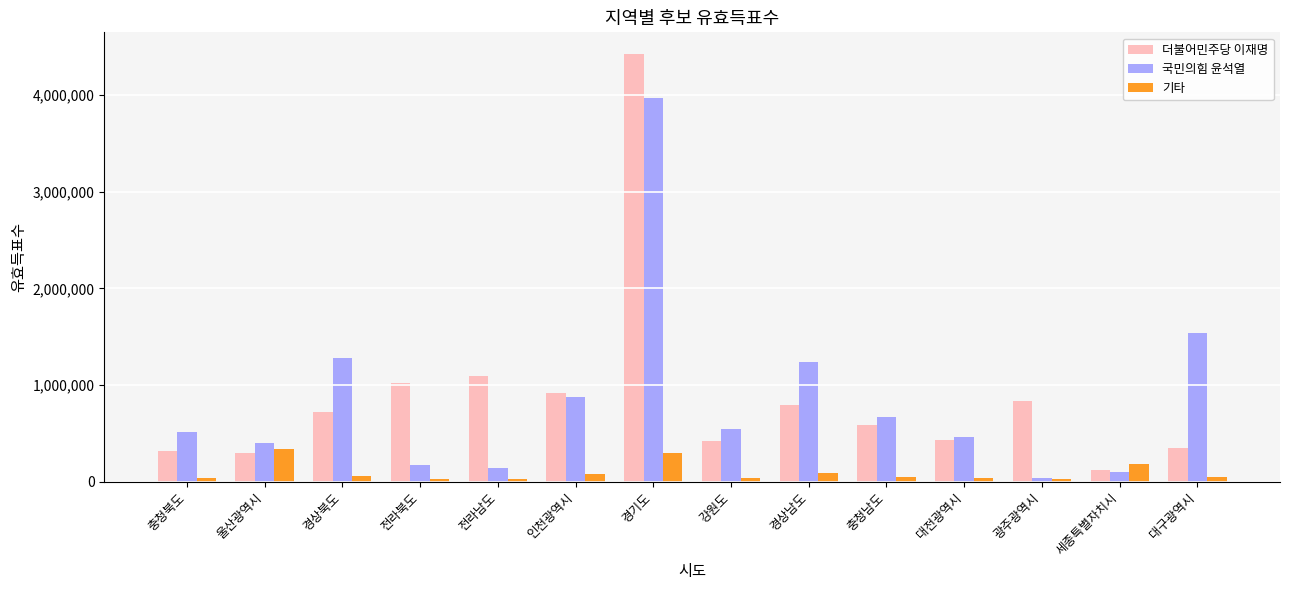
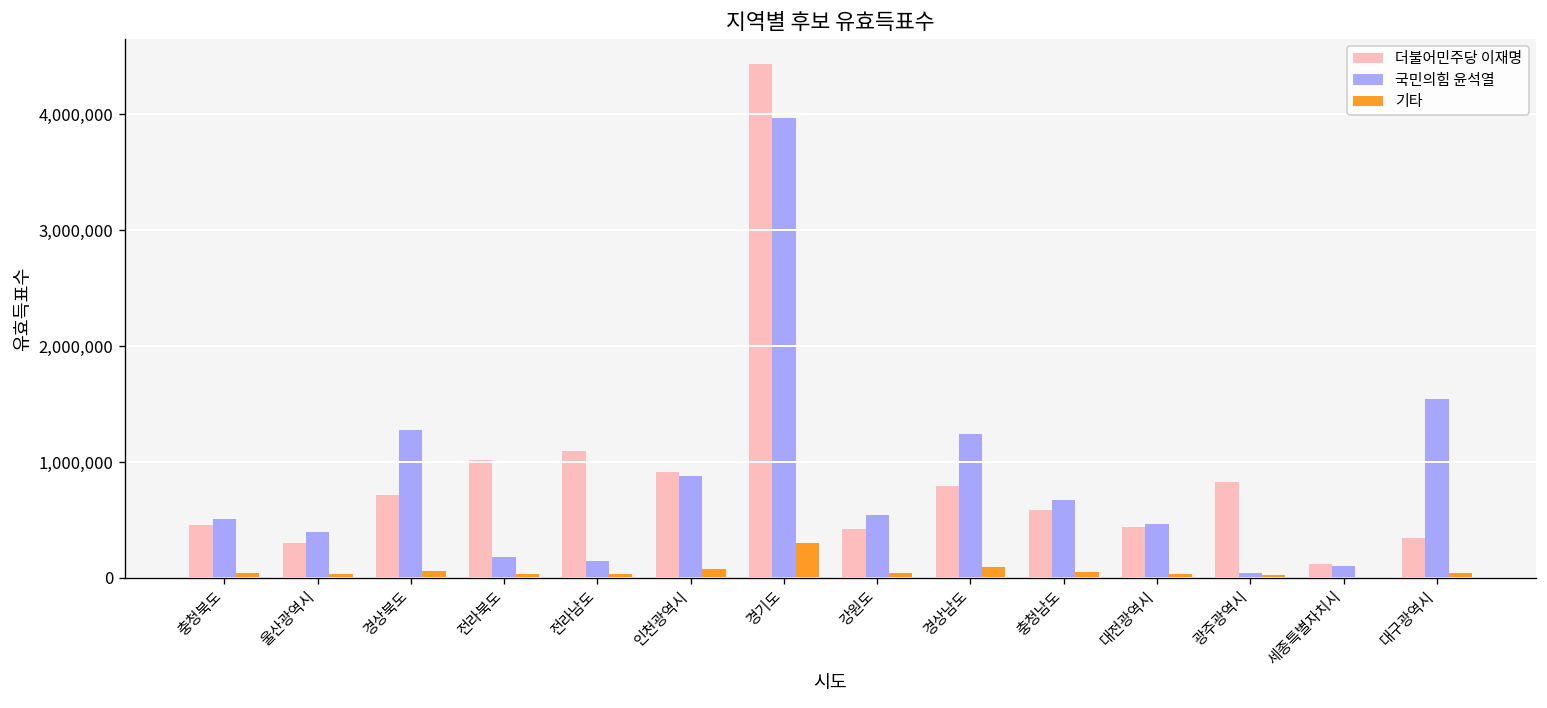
  {
    "더불어민주당 이재명": {
-     "충청북도": "300,000",
+     "충청북도": "500,000",
      "울산광역시": "300,000",
      "경상북도": "700,000",
      "전라북도": "1,000,000",
      "전라남도": "1,100,000",
      "인천광역시": "900,000",
      "경기도": "4,400,000",
      "강원도": "400,000",
      "경상남도": "800,000",
      "충청남도": "600,000",
      "대전광역시": "400,000",
      "광주광역시": "800,000",
      "세종특별자치시": "100,000",
      "대구광역시": "300,000"
    },
    "국민의힘 윤석열": {
      "충청북도": "500,000",
      "울산광역시": "400,000",
      "경상북도": "1,300,000",
      "전라북도": "200,000",
      "전라남도": "100,000",
      "인천광역시": "900,000",
      "경기도": "4,000,000",
      "강원도": "500,000",
      "경상남도": "1,200,000",
      "충청남도": "700,000",
      "대전광역시": "500,000",
      "광주광역시": "0",
      "세종특별자치시": "100,000",
      "대구광역시": "1,500,000"
    },
    "기타": {
      "충청북도": "0",
-     "울산광역시": "300,000",
+     "울산광역시": "0",
      "경상북도": "100,000",
      "전라북도": "0",
      "전라남도": "0",
      "인천광역시": "100,000",
      "경기도": "300,000",
      "강원도": "0",
      "경상남도": "100,000",
      "충청남도": "100,000",
      "대전광역시": "0",
-     "세종특별자치시": "200,000",
+     "세종특별자치시": "0",
      "대구광역시": "0"
    }
  }
